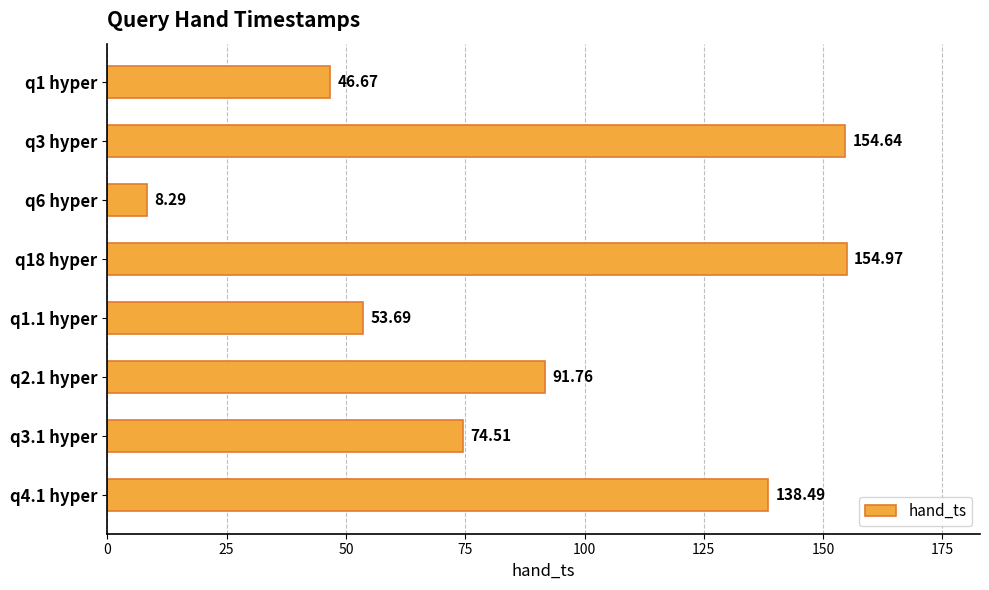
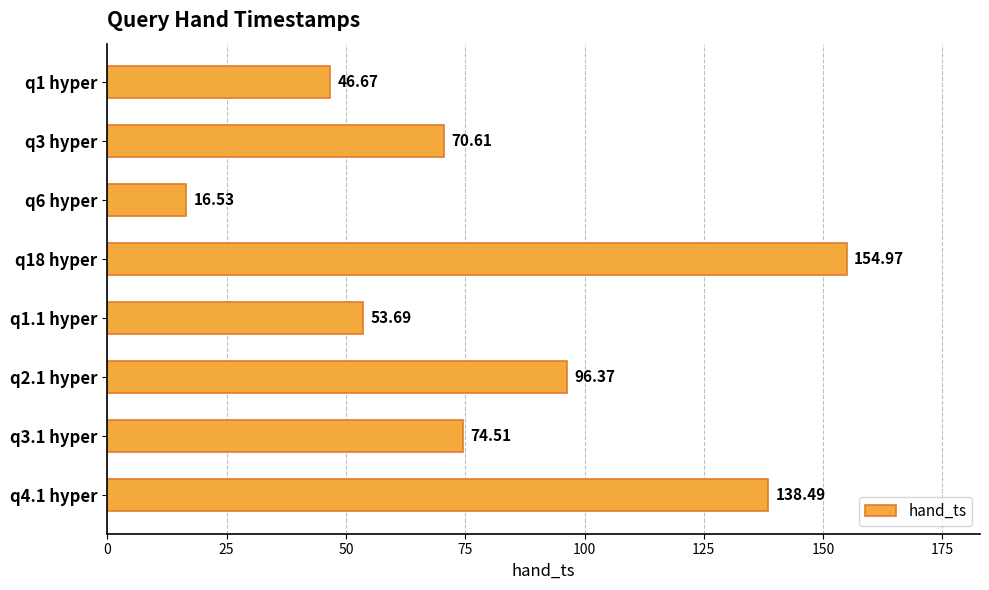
  {
    "q1 hyper": 46.67,
-   "q3 hyper": 154.64,
-   "q6 hyper": 8.29,
+   "q3 hyper": 70.61,
+   "q6 hyper": 16.53,
    "q18 hyper": 154.97,
    "q1.1 hyper": 53.69,
-   "q2.1 hyper": 91.76,
+   "q2.1 hyper": 96.37,
    "q3.1 hyper": 74.51,
    "q4.1 hyper": 138.49
  }
